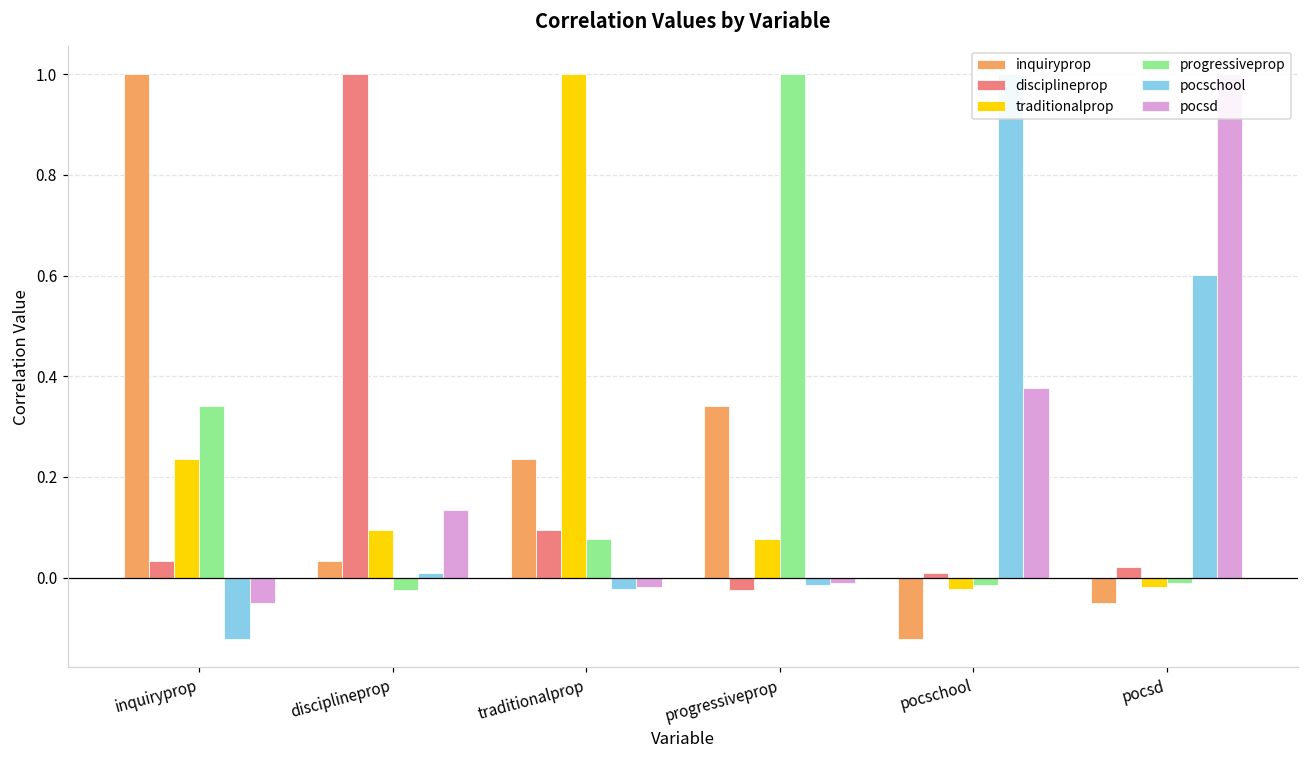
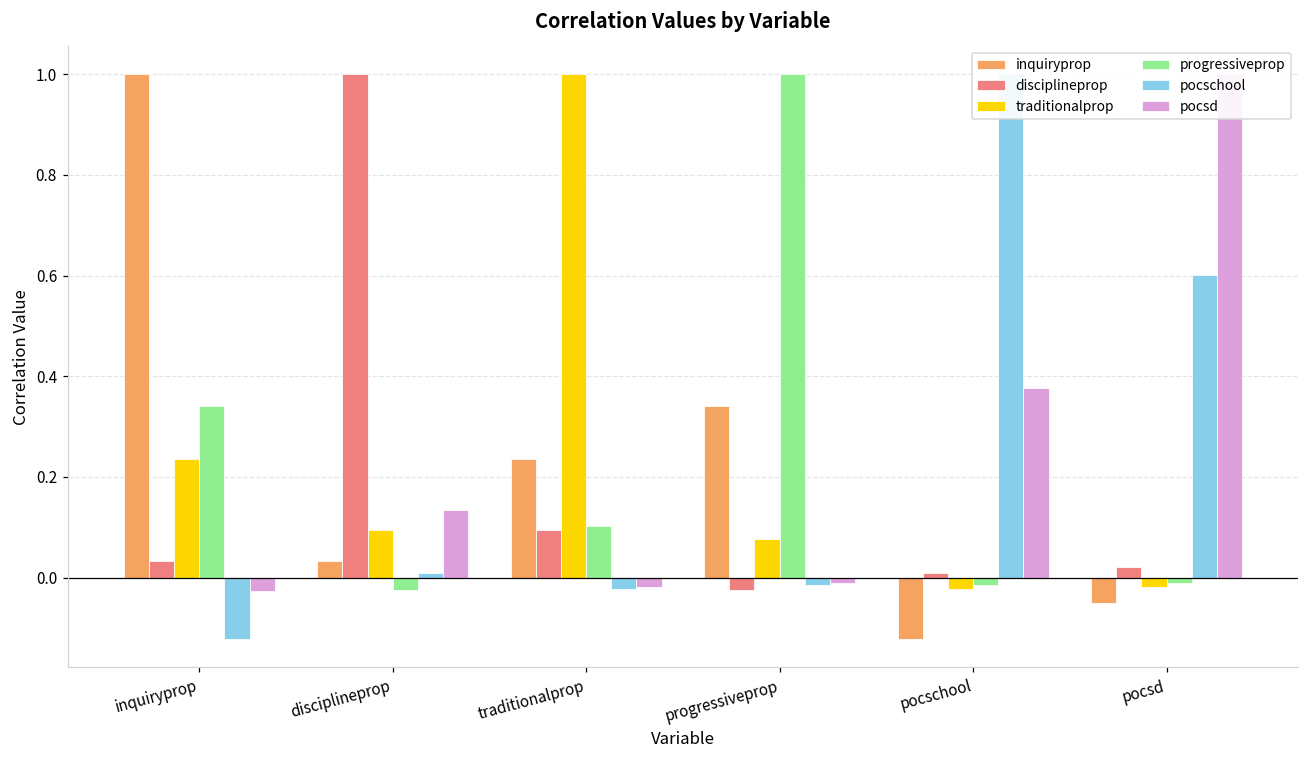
  {
    "traditionalprop": {
      "inquiryprop": 0.24,
      "disciplineprop": 0.09,
      "traditionalprop": 1.00,
      "progressiveprop": 0.08,
      "pocschool": -0.02,
      "pocsd": -0.02
    },
    "progressiveprop": {
      "inquiryprop": 0.34,
      "disciplineprop": -0.02,
-     "traditionalprop": 0.08,
+     "traditionalprop": 0.10,
      "progressiveprop": 1.00,
      "pocschool": -0.02,
      "pocsd": -0.01
    },
    "pocschool": {
      "inquiryprop": -0.12,
      "disciplineprop": 0.01,
      "traditionalprop": -0.02,
      "progressiveprop": -0.02,
      "pocsd": 0.60
    },
    "pocsd": {
-     "inquiryprop": -0.05,
+     "inquiryprop": -0.03,
      "disciplineprop": 0.14,
      "traditionalprop": -0.02,
      "progressiveprop": -0.01,
      "pocschool": 0.38
    }
  }
